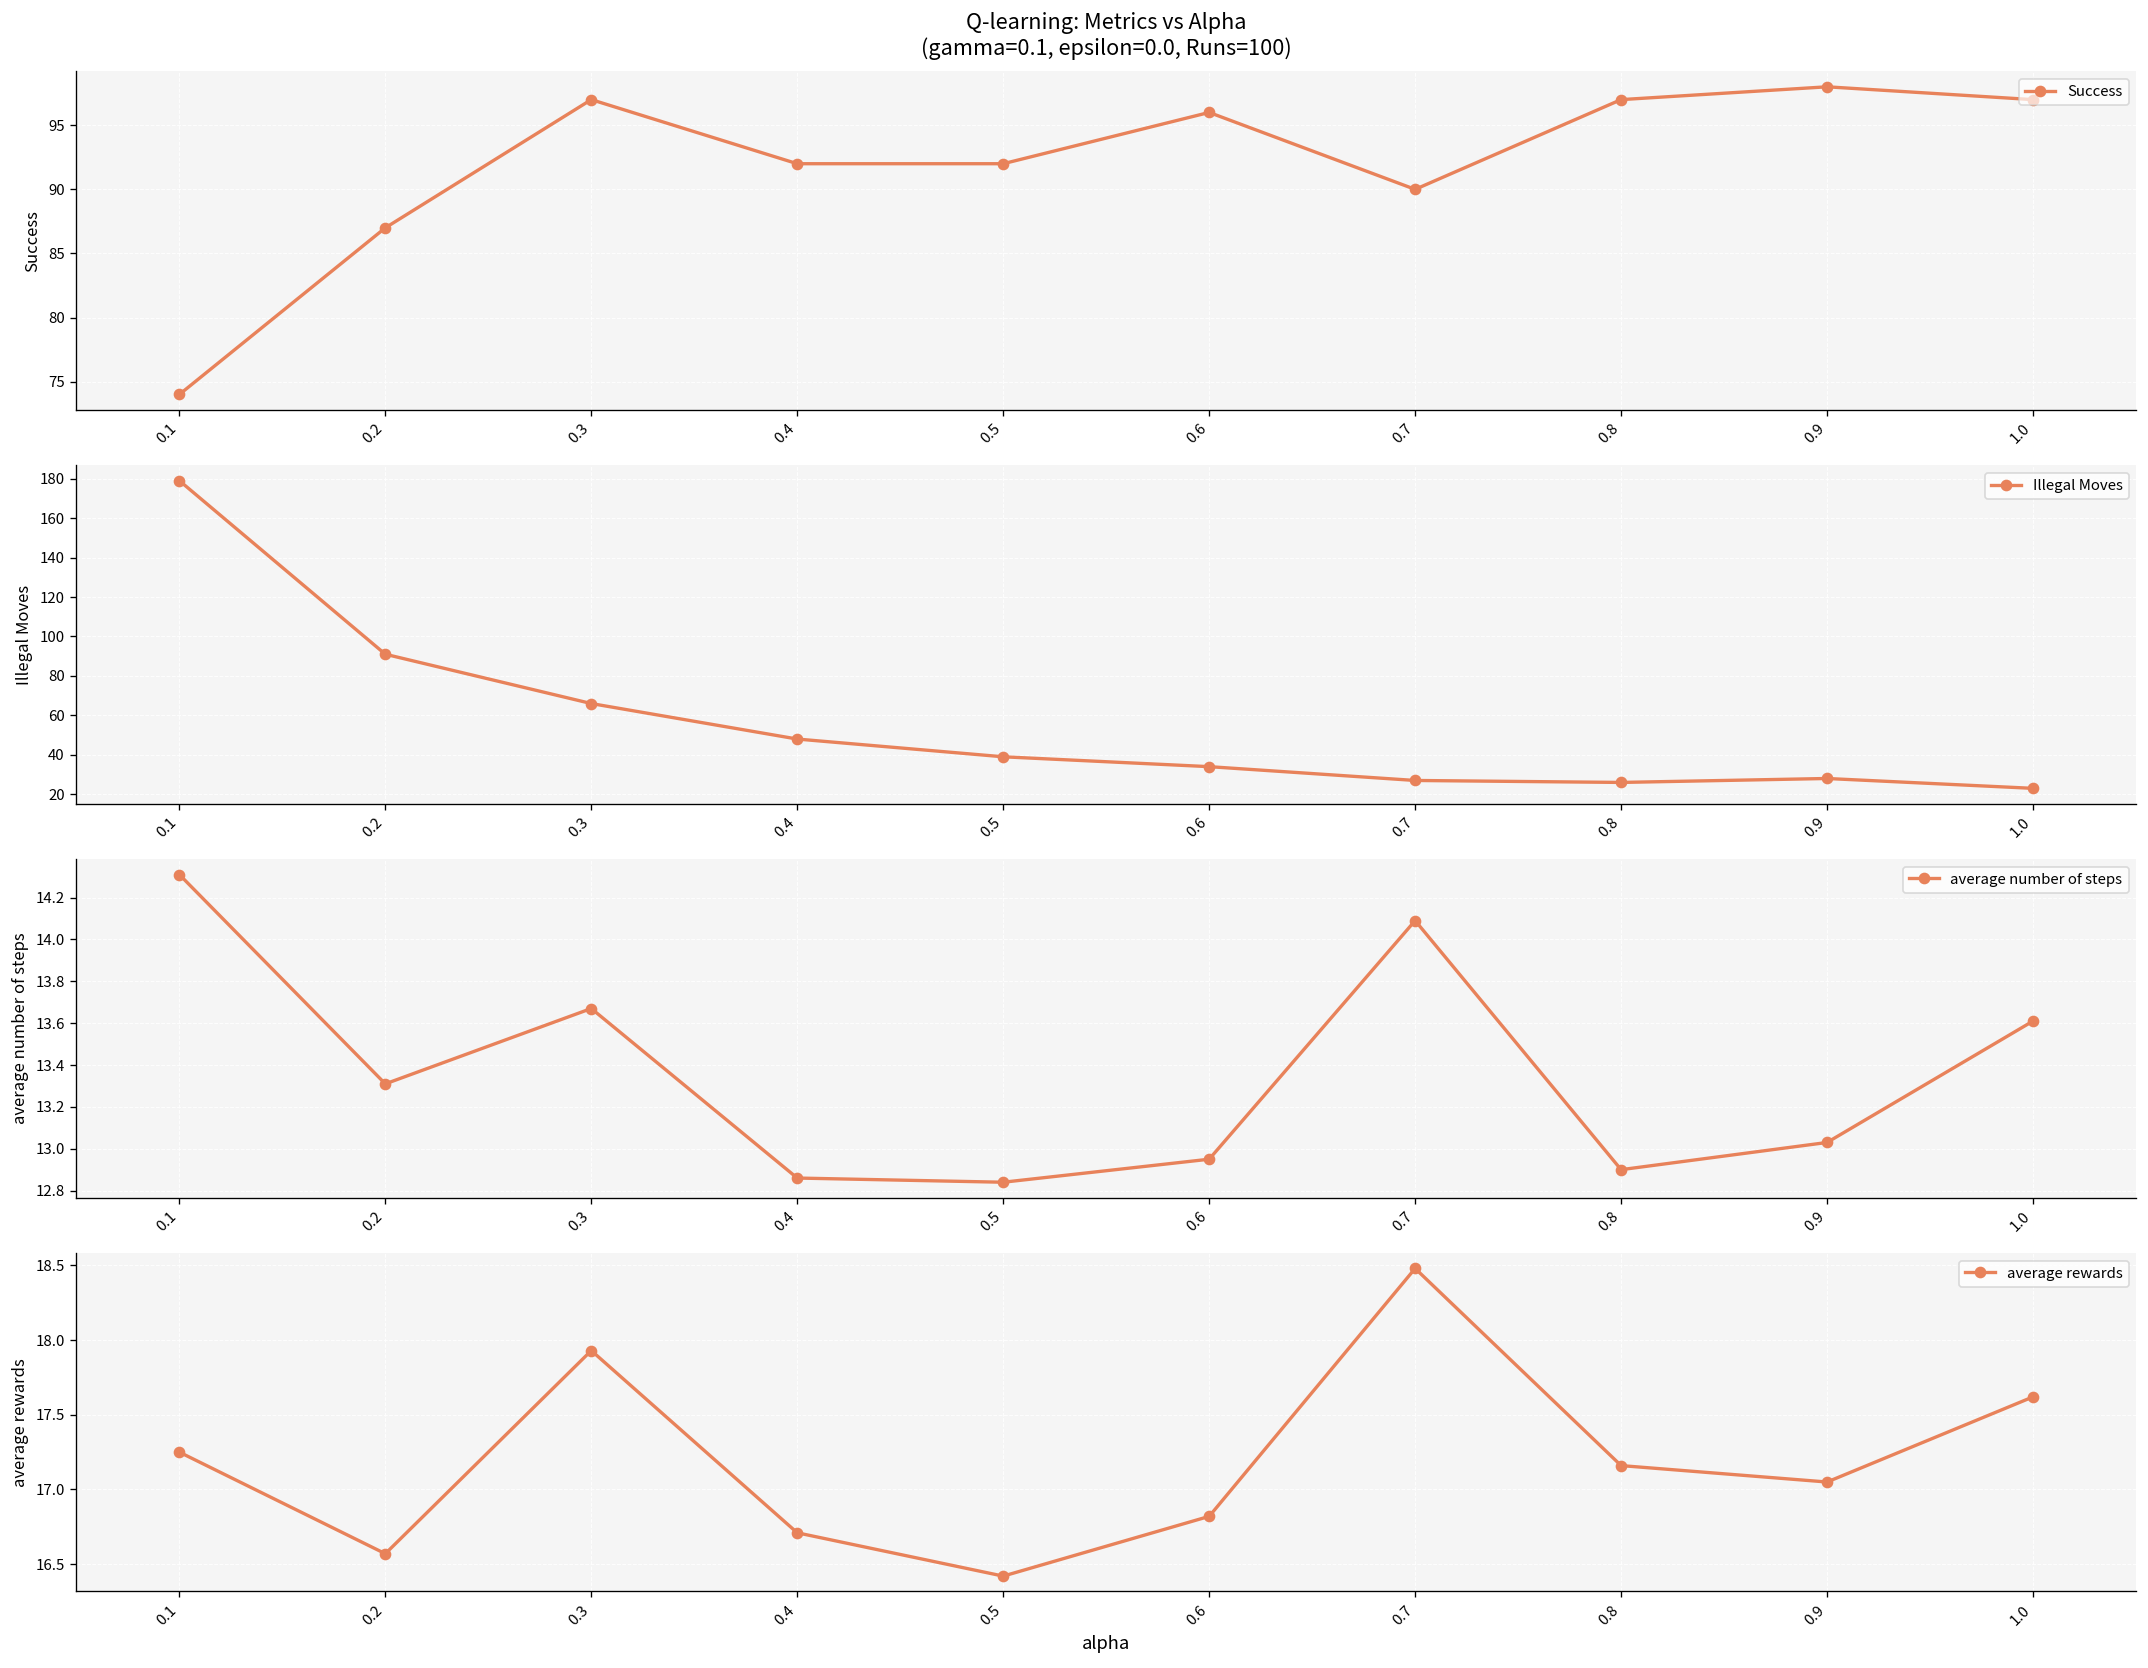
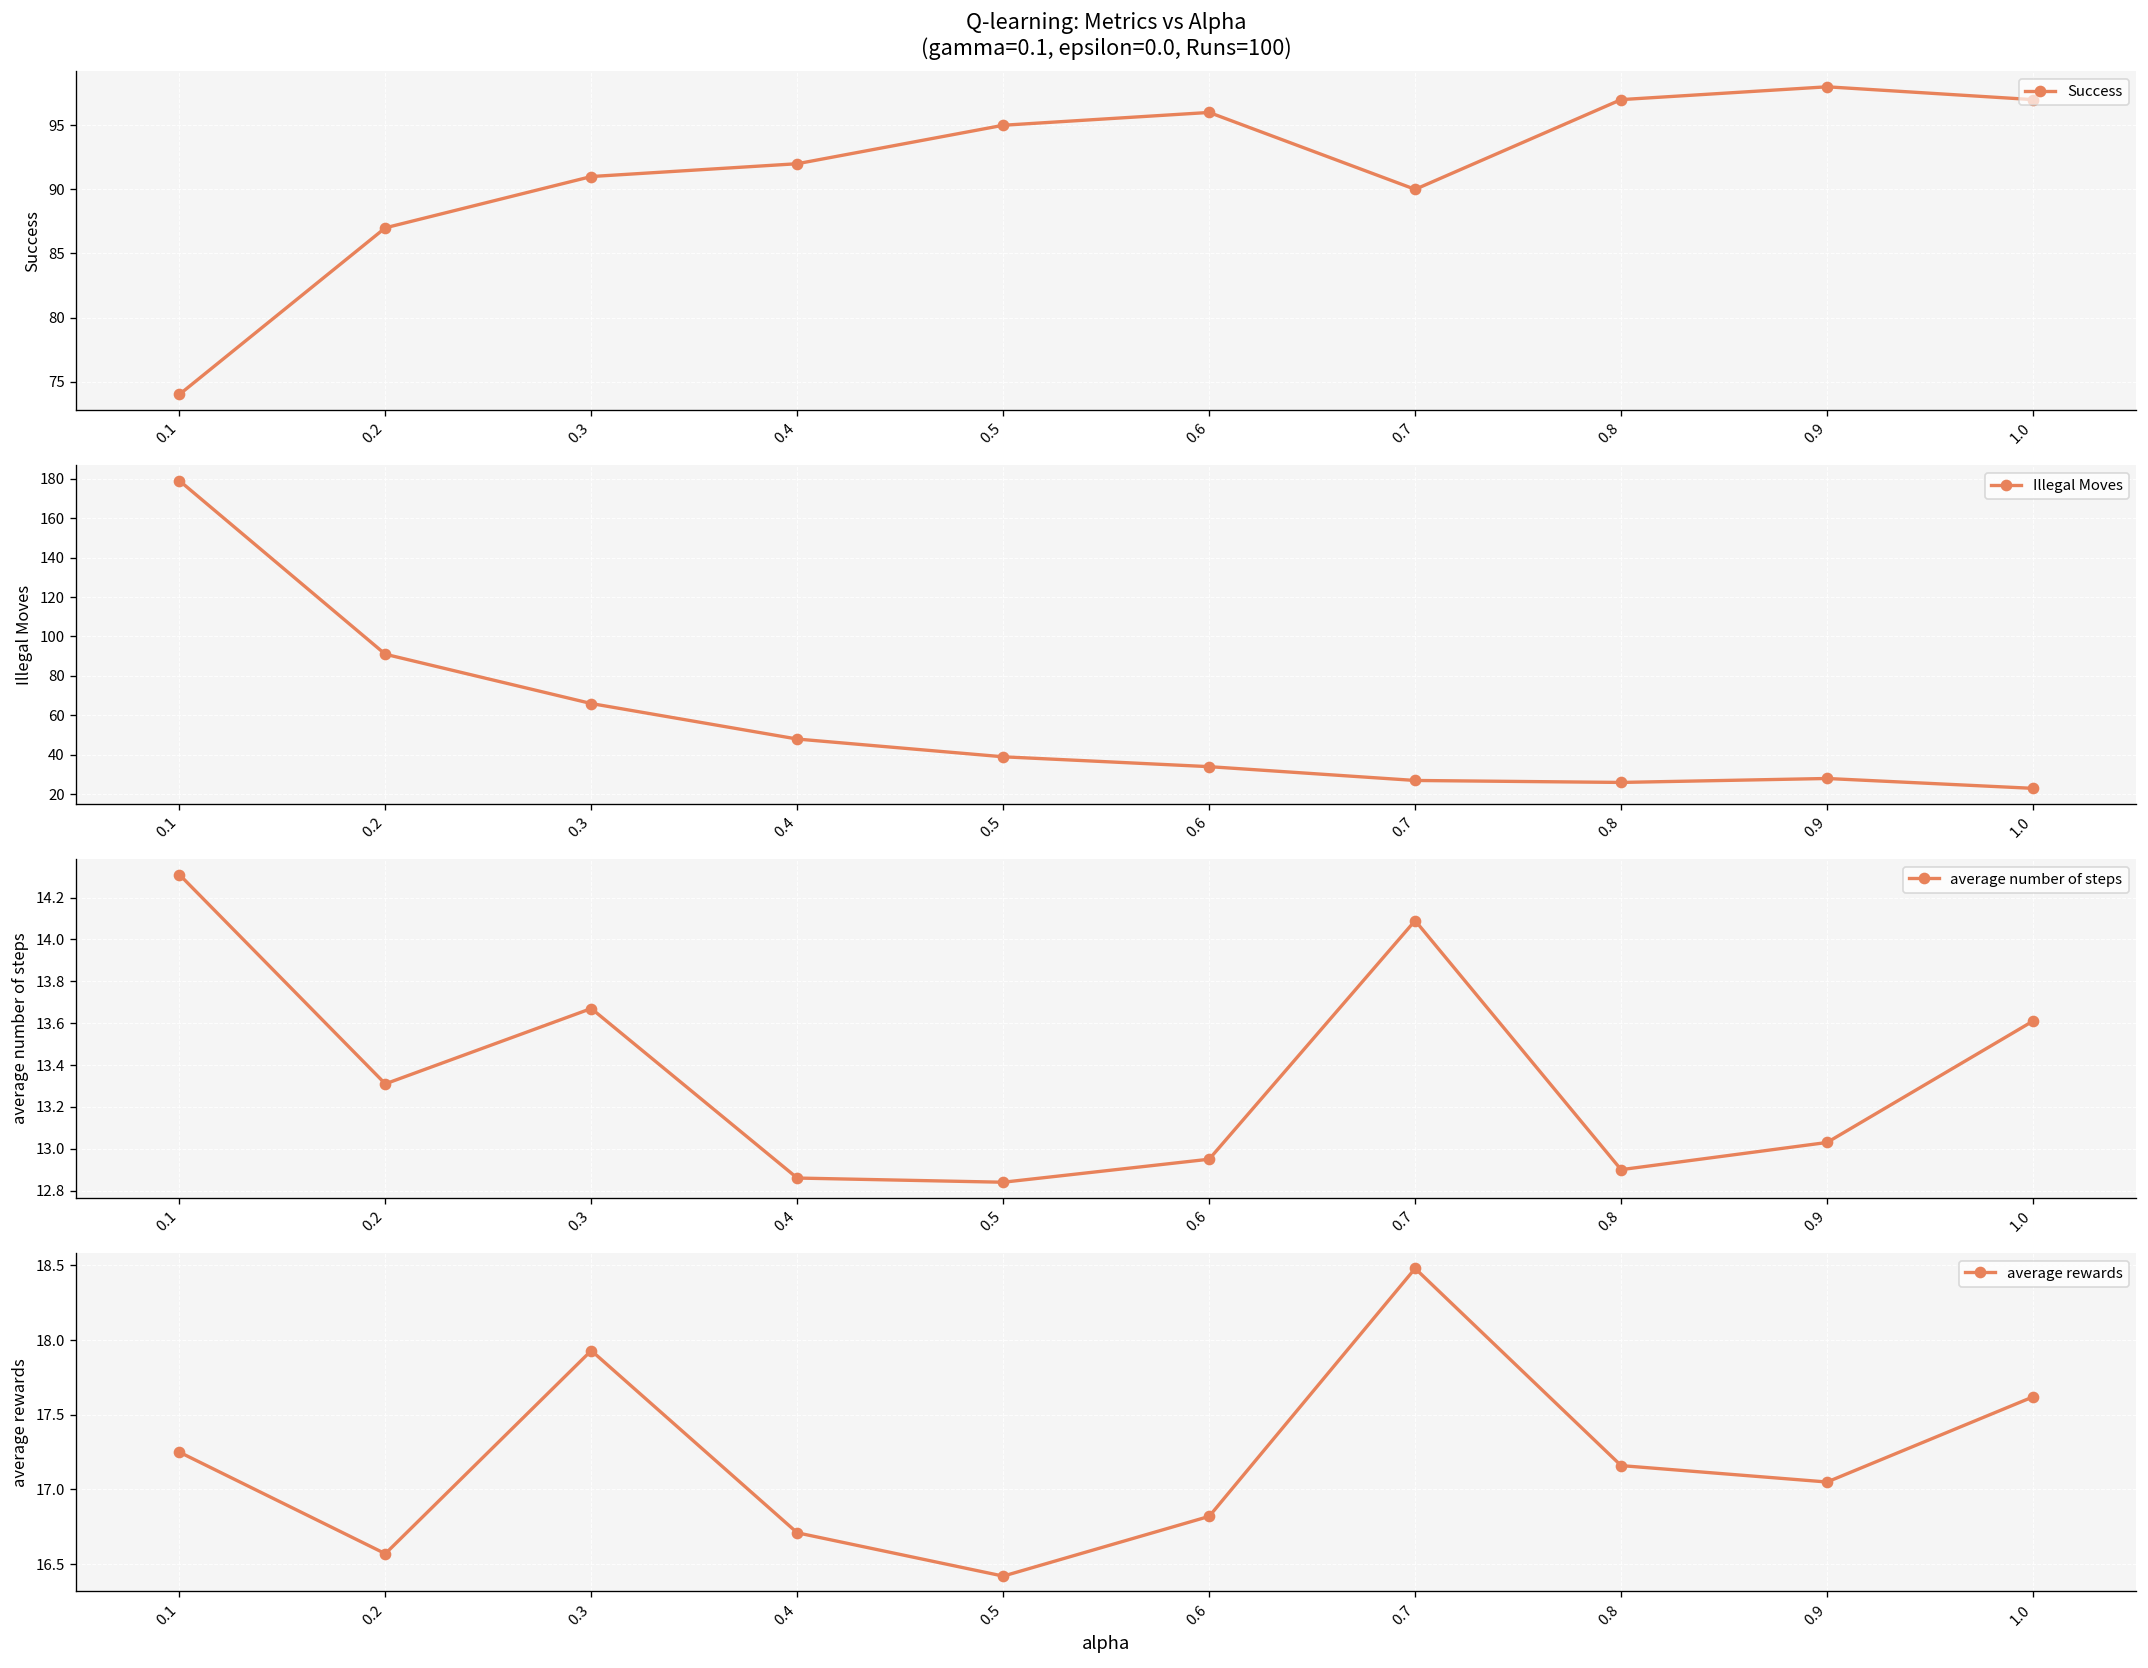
  {
    "Q-learning: Metrics vs Alpha (gamma=0.1, epsilon=0.0, Runs=100)": {
      "0.1": 74,
      "0.2": 87,
-     "0.3": 97,
+     "0.3": 91,
      "0.4": 92,
-     "0.5": 92,
+     "0.5": 95,
      "0.6": 96,
      "0.7": 90,
      "0.8": 97,
      "0.9": 98
    }
  }
